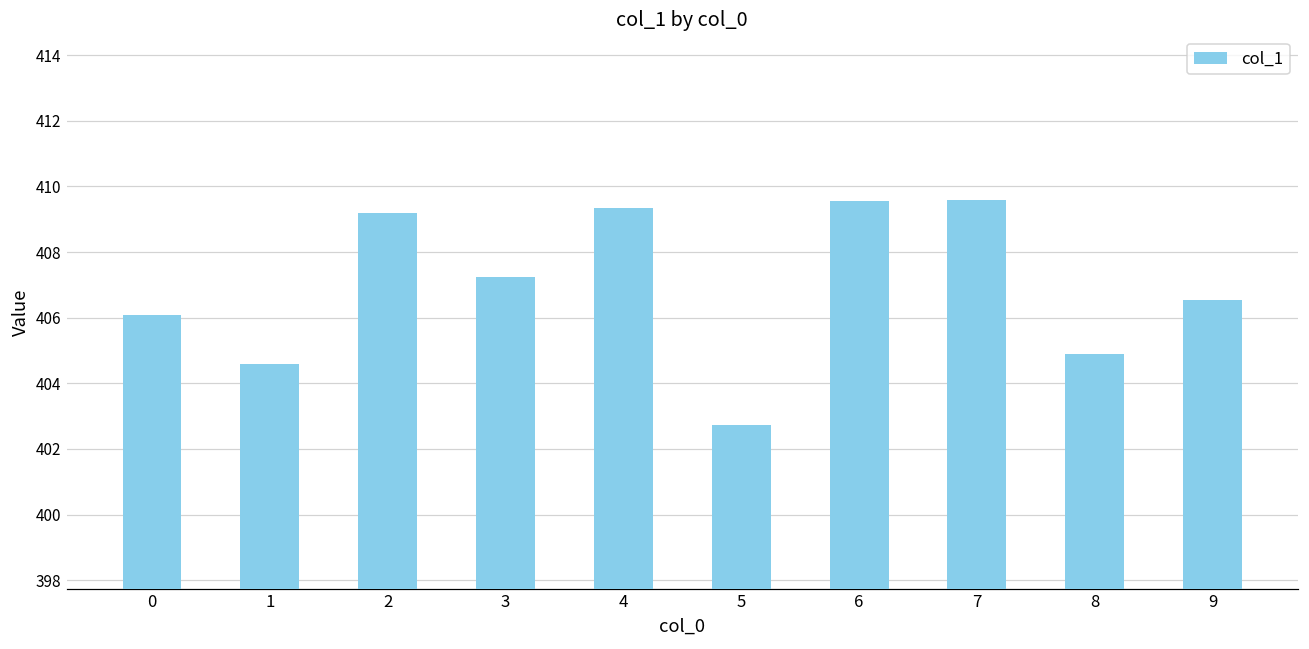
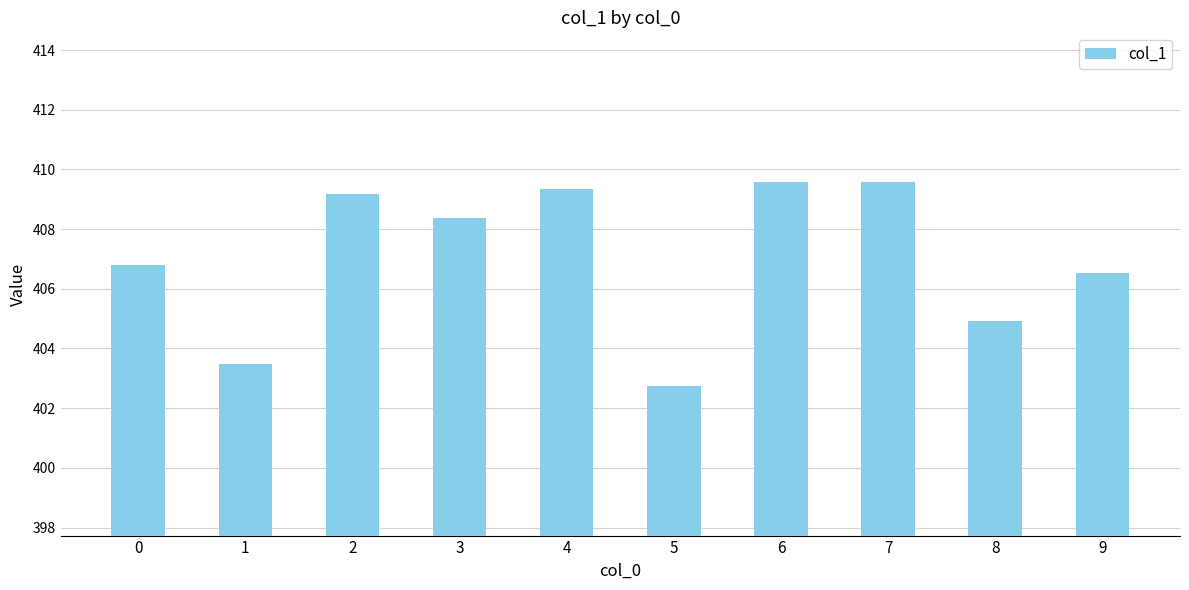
  {
-   "0": 406.1,
-   "1": 404.6,
+   "0": 406.8,
+   "1": 403.5,
    "2": 409.2,
-   "3": 407.2,
+   "3": 408.4,
    "4": 409.4,
    "5": 402.7,
    "6": 409.6,
    "7": 409.6,
    "8": 404.9,
    "9": 406.5
  }
